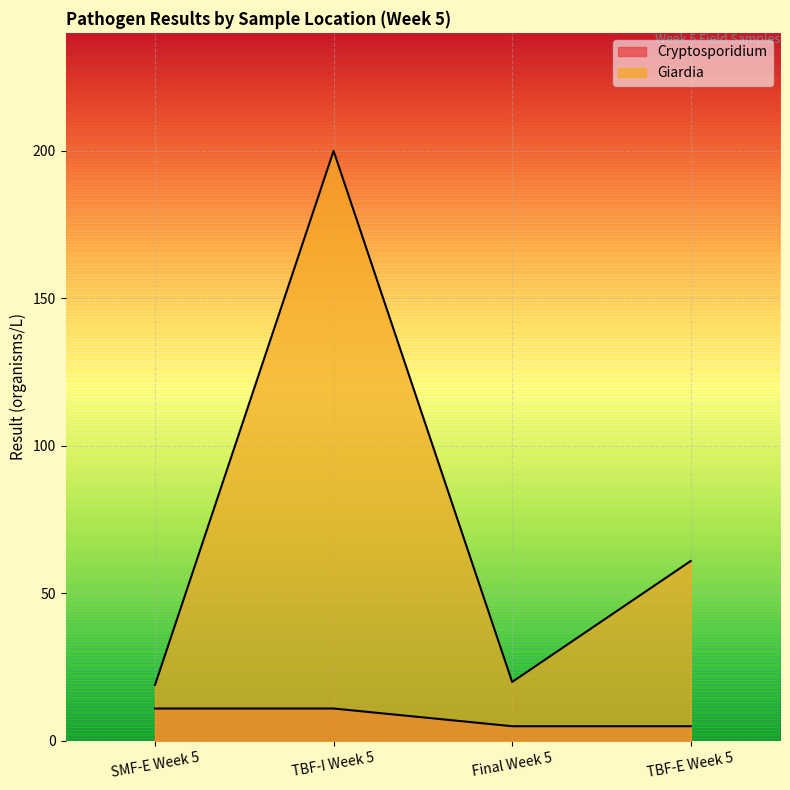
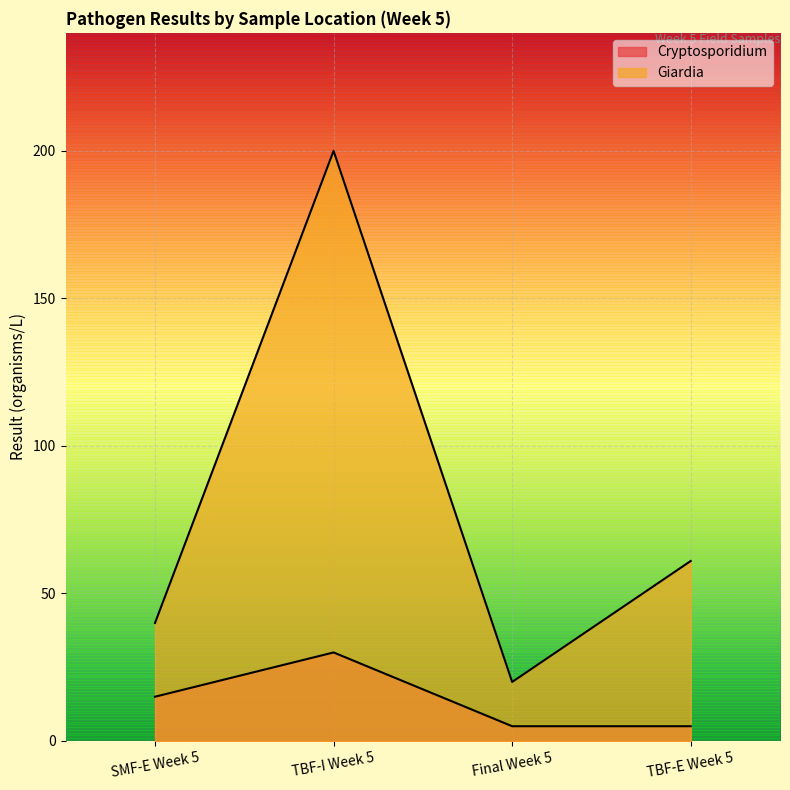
  {
    "Cryptosporidium": {
-     "SMF-E Week 5": 11,
-     "TBF-I Week 5": 11,
+     "SMF-E Week 5": 15,
+     "TBF-I Week 5": 30,
      "Final Week 5": 5,
      "TBF-E Week 5": 5
    },
    "Giardia": {
-     "SMF-E Week 5": 19,
+     "SMF-E Week 5": 40,
      "TBF-I Week 5": 200,
      "Final Week 5": 20,
      "TBF-E Week 5": 61
    }
  }
